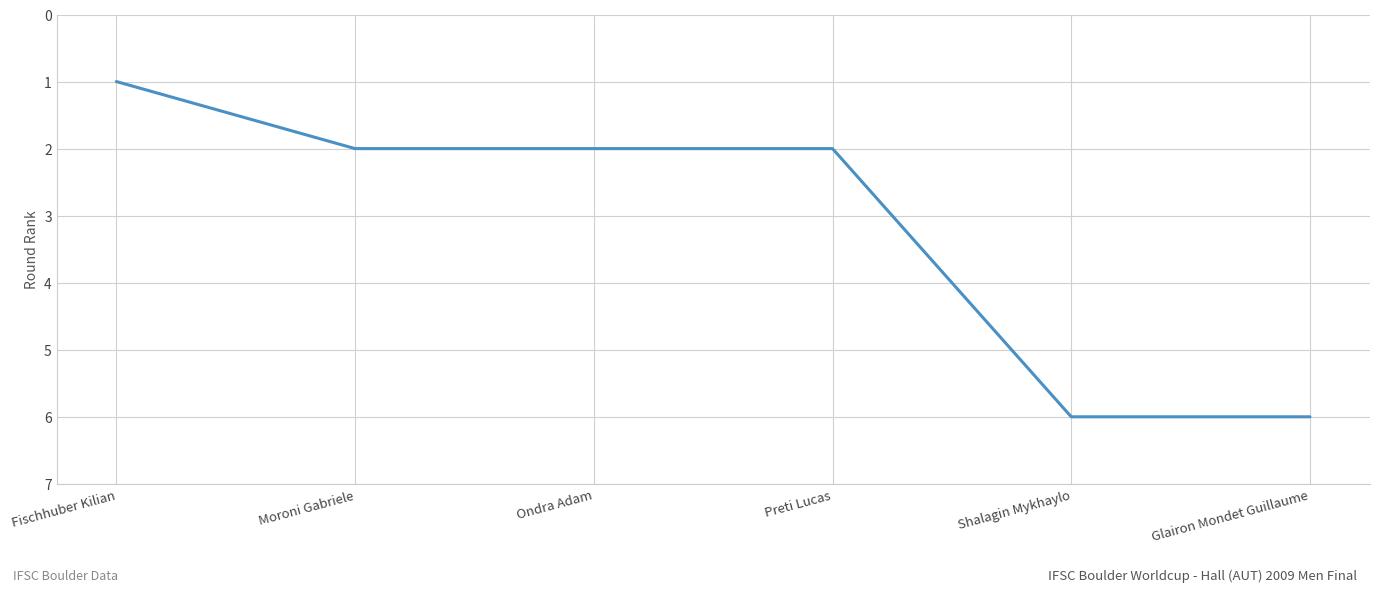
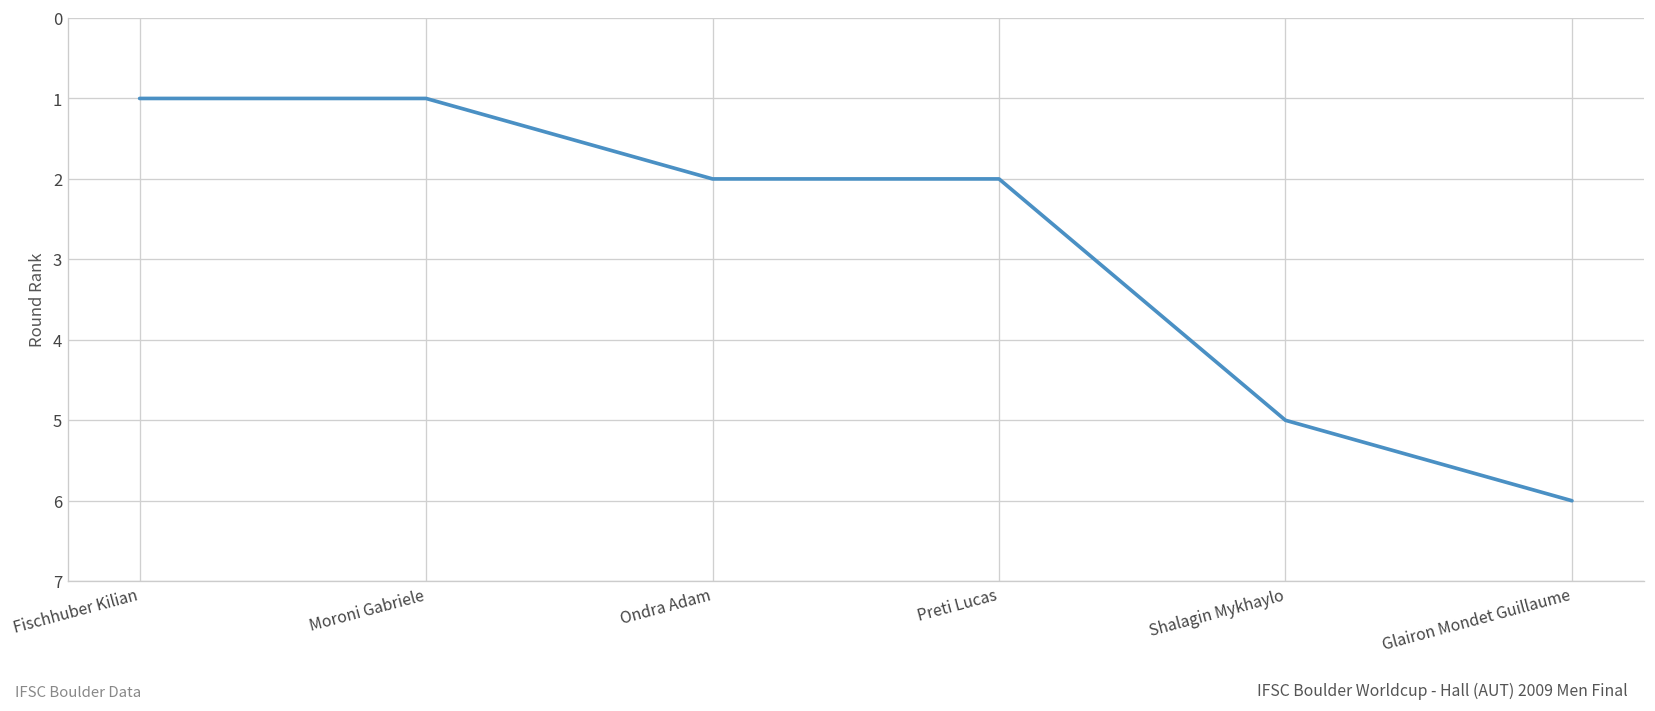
  {
    "Fischhuber Kilian": 1,
-   "Moroni Gabriele": 2,
+   "Moroni Gabriele": 1,
    "Ondra Adam": 2,
    "Preti Lucas": 2,
-   "Shalagin Mykhaylo": 6,
+   "Shalagin Mykhaylo": 5,
    "Glairon Mondet Guillaume": 6
  }
